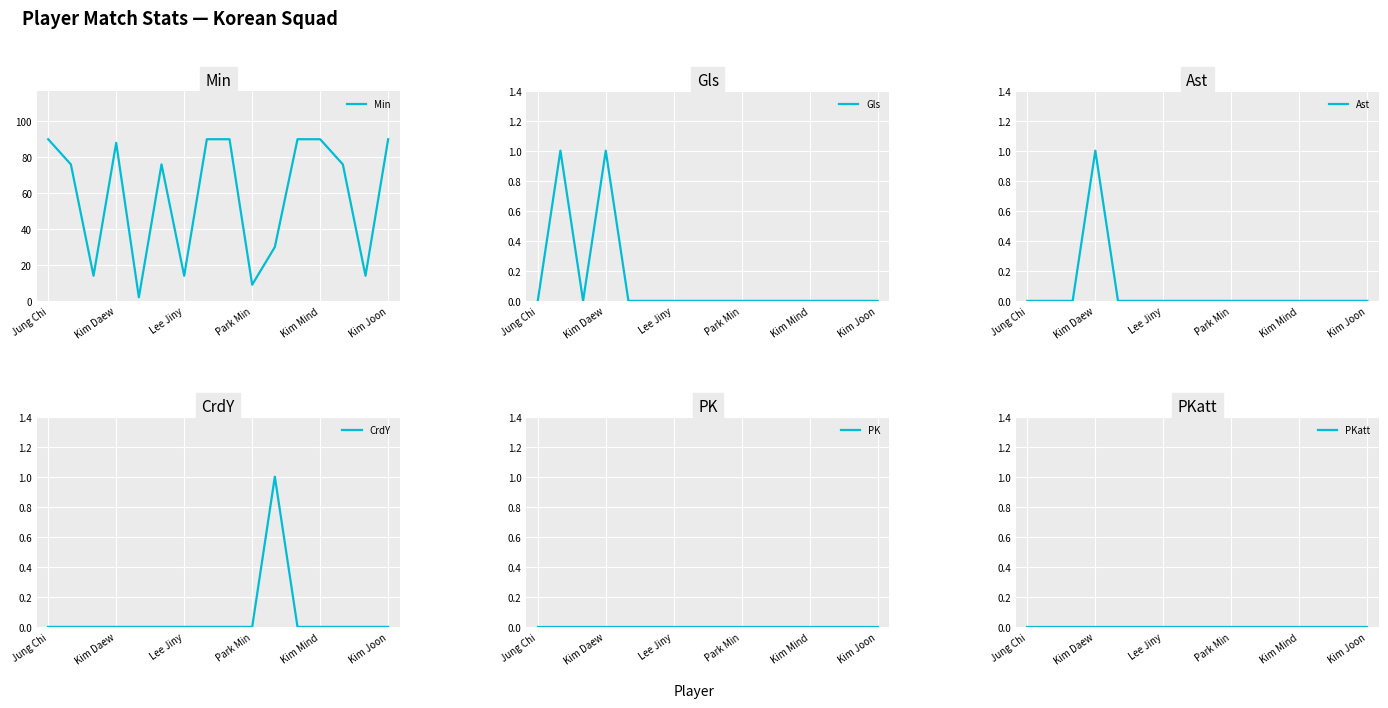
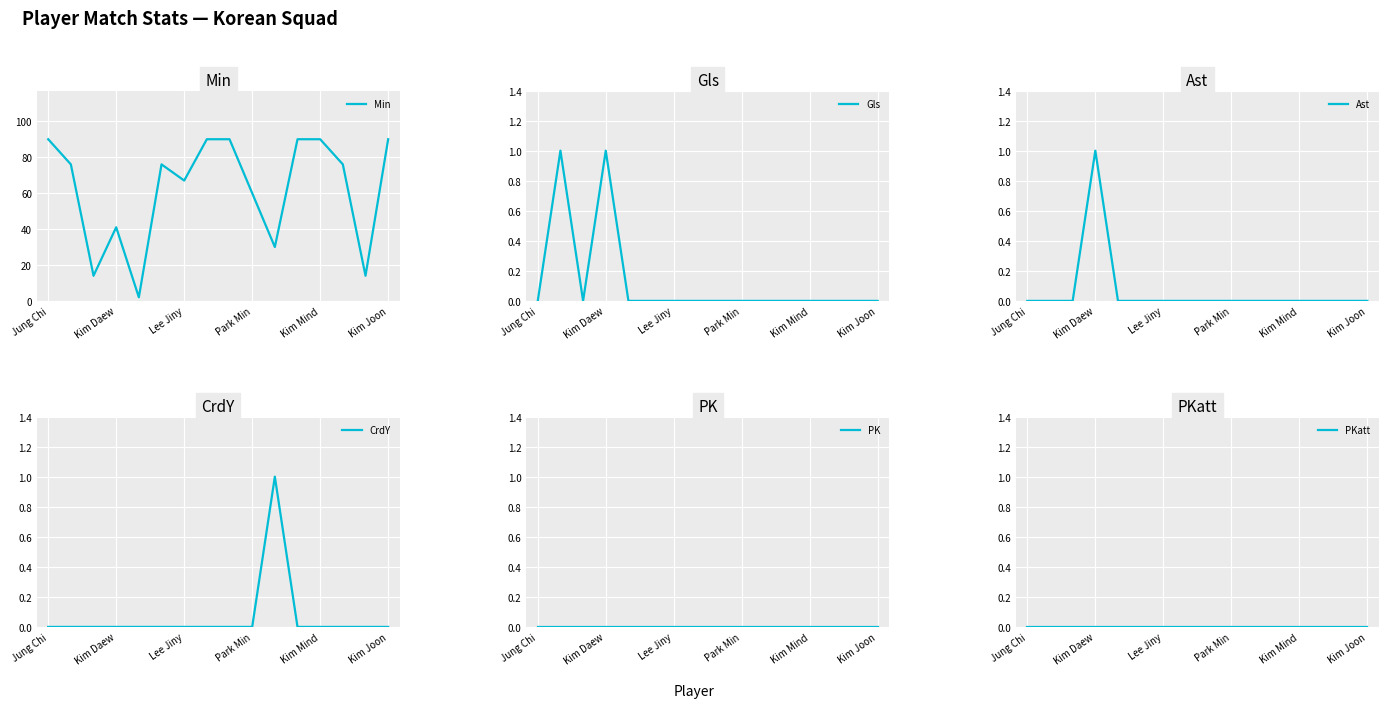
  {
    "Min": {
      "Jung Chi": 90,
-     "Kim Daew": 88,
-     "Lee Jiny": 14,
-     "Park Min": 9,
+     "Kim Daew": 41,
+     "Lee Jiny": 67,
+     "Park Min": 60,
      "Kim Mind": 90,
      "Kim Joon": 90
    },
    "Gls": {
      "Jung Chi": 0.00,
      "Kim Daew": 1.00,
      "Lee Jiny": 0.00,
      "Park Min": 0.00,
      "Kim Mind": 0.00,
      "Kim Joon": 0.00
    },
    "Ast": {
      "Jung Chi": 0.00,
      "Kim Daew": 1.00,
      "Lee Jiny": 0.00,
      "Park Min": 0.00,
      "Kim Mind": 0.00,
      "Kim Joon": 0.00
    },
    "CrdY": {
      "Jung Chi": 0.00,
      "Kim Daew": 0.00,
      "Lee Jiny": 0.00,
      "Park Min": 0.00,
      "Kim Mind": 0.00,
      "Kim Joon": 0.00
    },
    "PK": {
      "Jung Chi": 0.00,
      "Kim Daew": 0.00,
      "Lee Jiny": 0.00,
      "Park Min": 0.00,
      "Kim Mind": 0.00,
      "Kim Joon": 0.00
    },
    "PKatt": {
      "Jung Chi": 0.00,
      "Kim Daew": 0.00,
      "Lee Jiny": 0.00,
      "Park Min": 0.00,
      "Kim Mind": 0.00,
      "Kim Joon": 0.00
    }
  }
